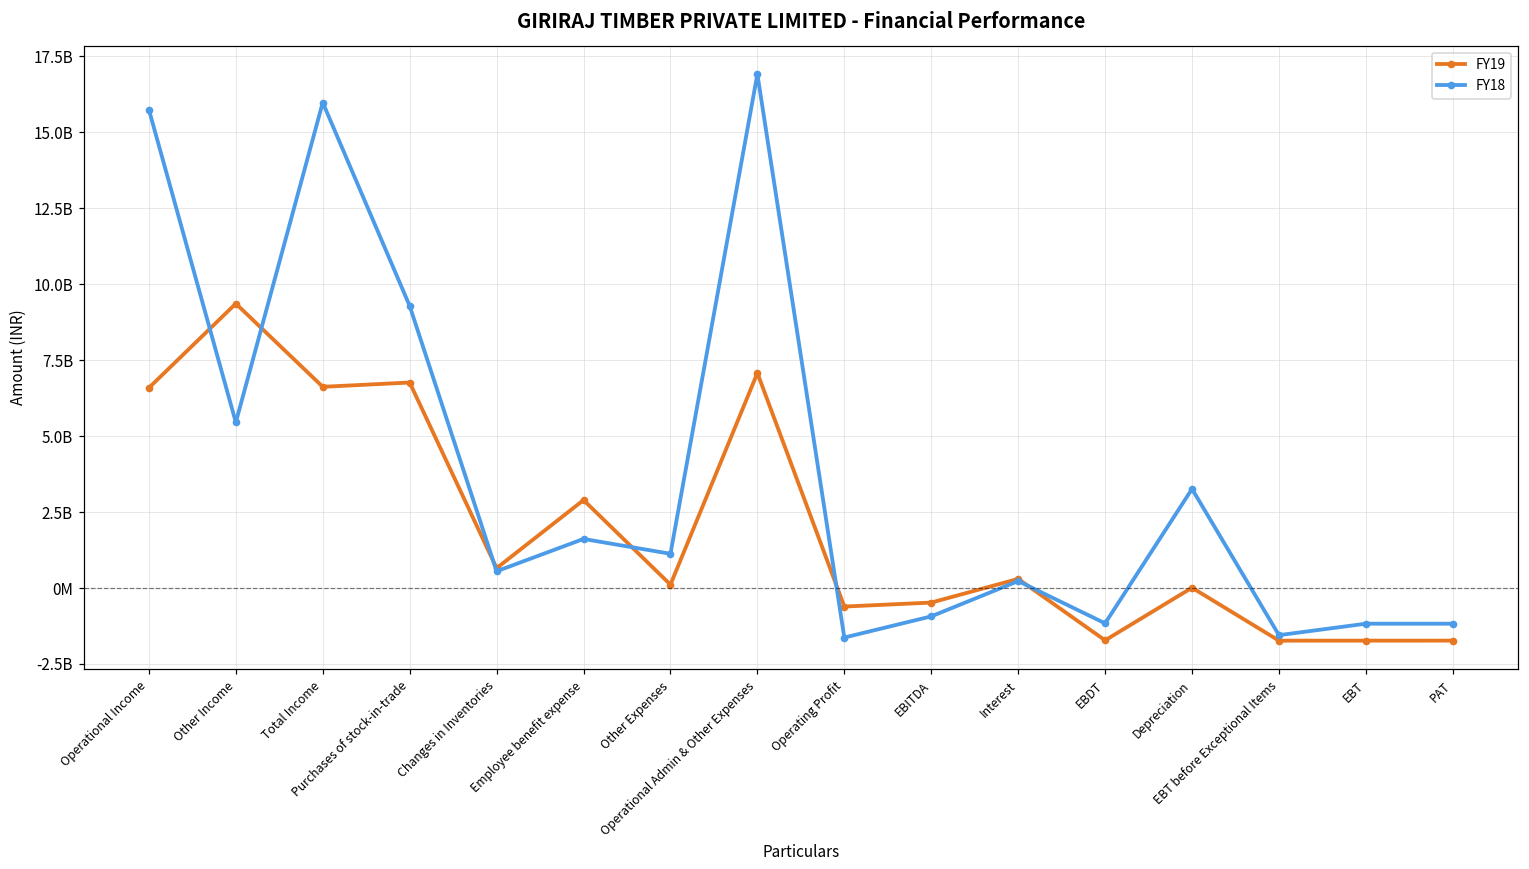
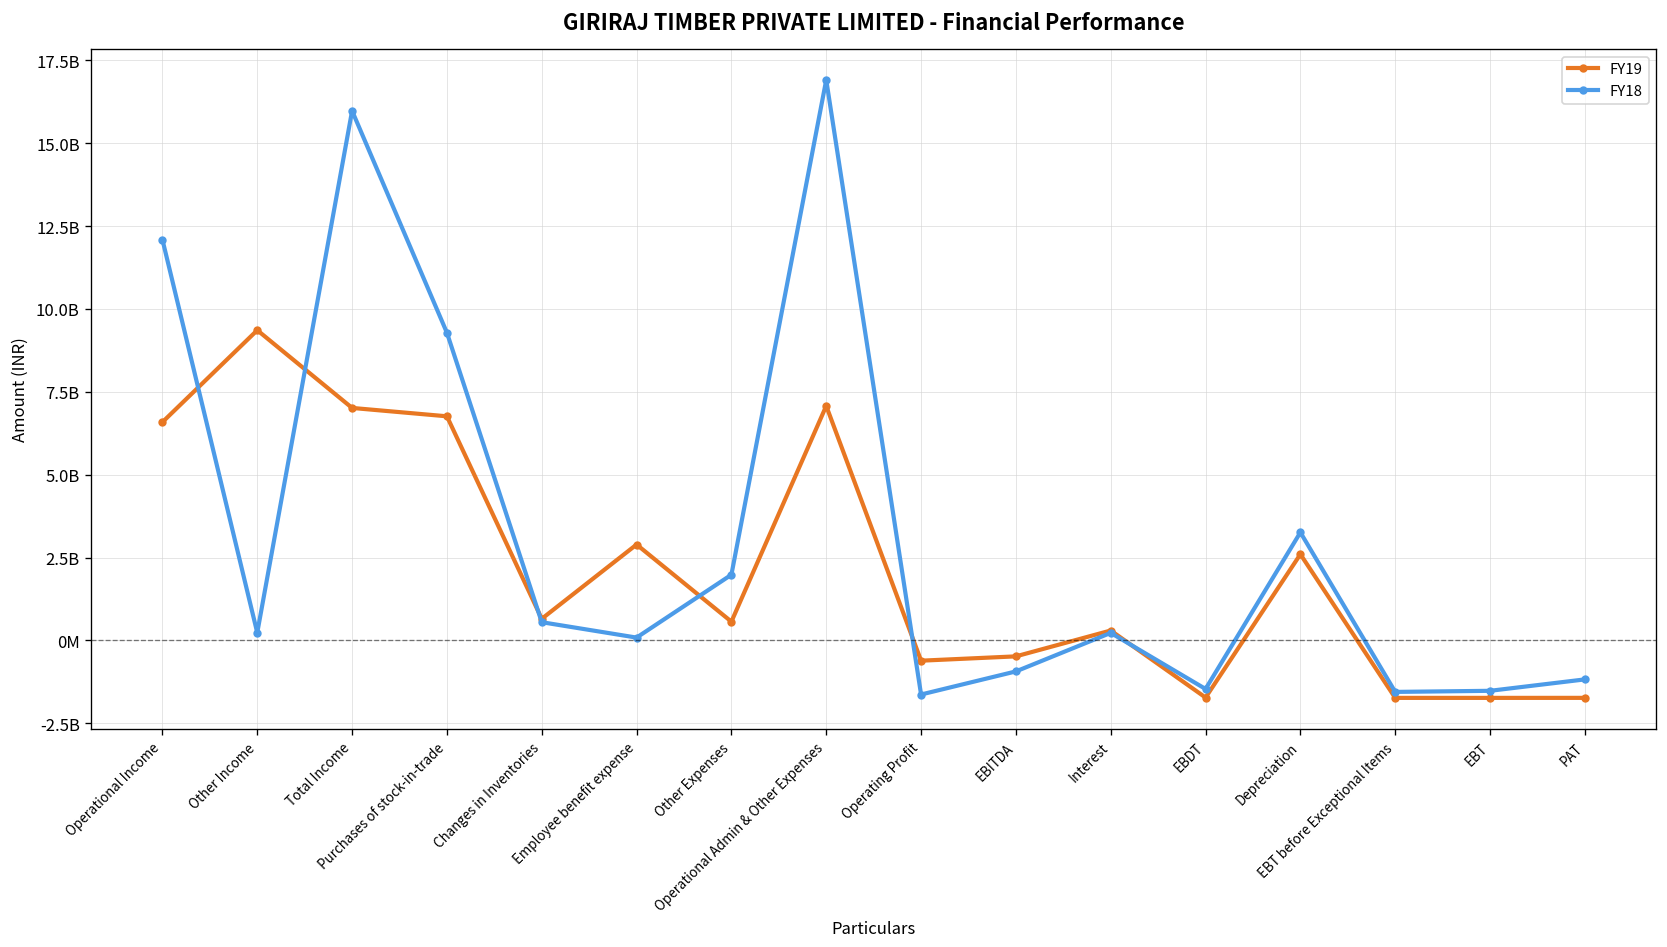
  {
    "FY19": {
      "Operational Income": 6600000000,
      "Other Income": 9400000000,
-     "Total Income": 6600000000,
+     "Total Income": 7000000000,
      "Purchases of stock-in-trade": 6800000000,
      "Changes in Inventories": 700000000,
      "Employee benefit expense": 2900000000,
-     "Other Expenses": 100000000,
+     "Other Expenses": 600000000,
      "Operational Admin & Other Expenses": 7100000000,
      "Operating Profit": -600000000,
      "EBITDA": -500000000,
      "EBDT": -1700000000,
-     "Depreciation": 0,
+     "Depreciation": 2600000000,
      "EBT before Exceptional Items": -1700000000,
      "EBT": -1700000000,
      "PAT": -1700000000
    },
    "FY18": {
-     "Operational Income": 15700000000,
-     "Other Income": 5500000000,
+     "Operational Income": 12100000000,
+     "Other Income": 200000000,
      "Total Income": 16000000000,
      "Purchases of stock-in-trade": 9300000000,
      "Changes in Inventories": 600000000,
-     "Employee benefit expense": 1600000000,
-     "Other Expenses": 1100000000,
+     "Employee benefit expense": 100000000,
+     "Other Expenses": 2000000000,
      "Operational Admin & Other Expenses": 16900000000,
      "Operating Profit": -1600000000,
      "EBITDA": -900000000,
-     "EBDT": -1200000000,
+     "EBDT": -1500000000,
      "Depreciation": 3300000000,
      "EBT before Exceptional Items": -1600000000,
-     "EBT": -1200000000,
+     "EBT": -1500000000,
      "PAT": -1200000000
    }
  }
